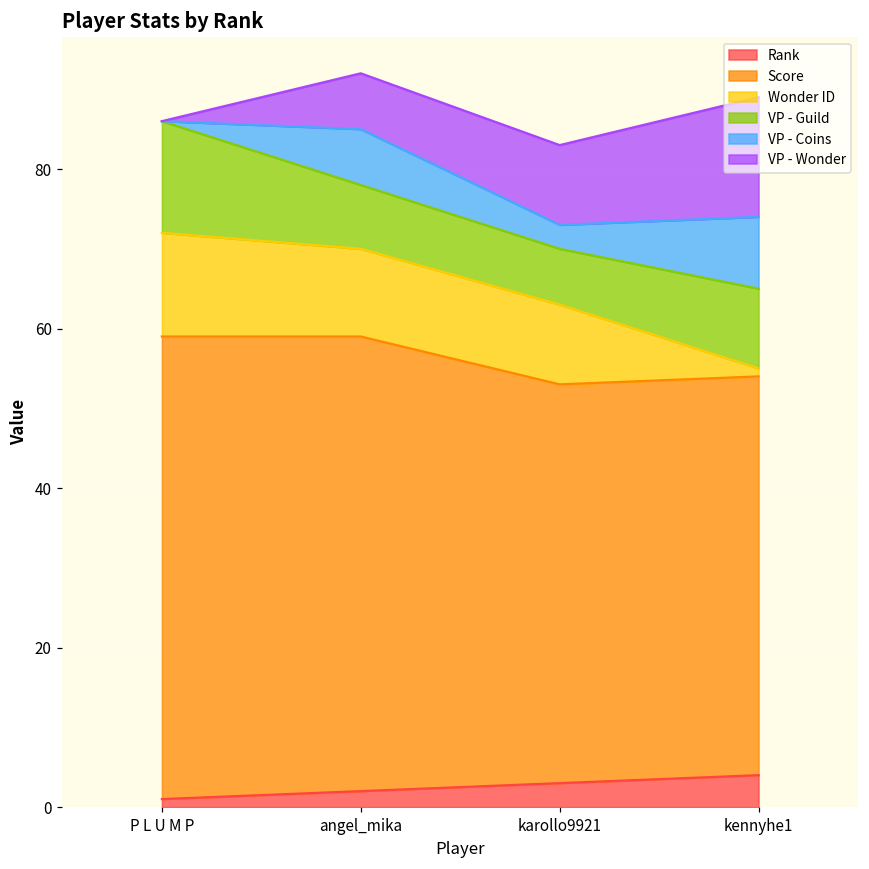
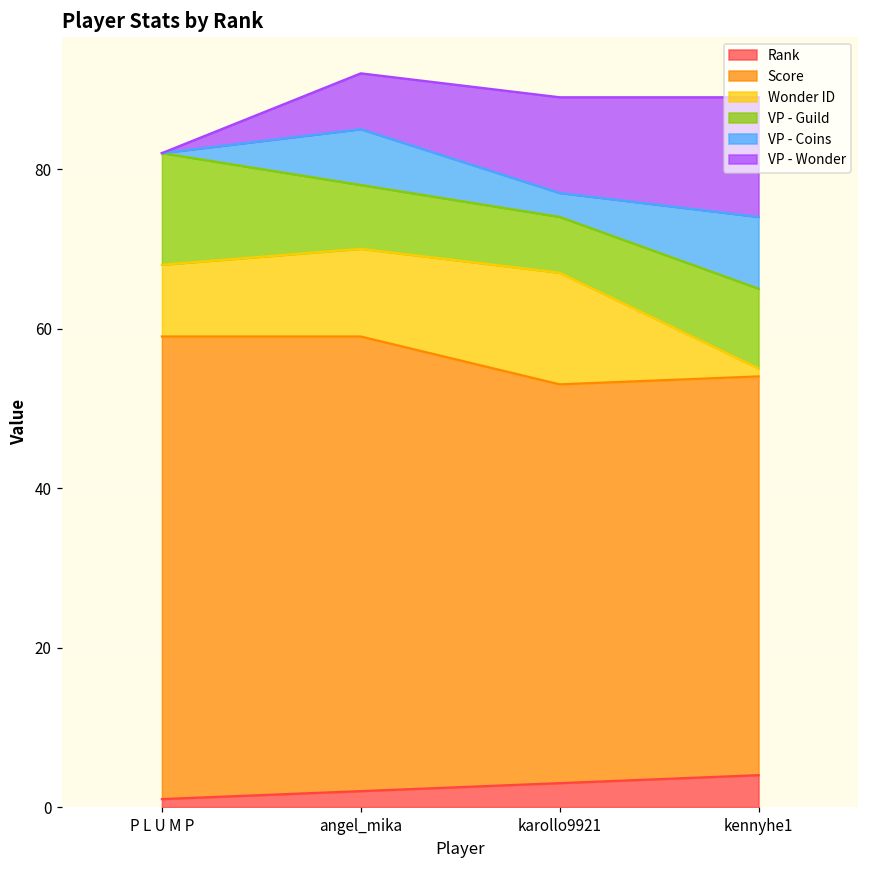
  {
    "Rank": {
      "P L U M P": 1,
      "angel_mika": 2,
      "karollo9921": 3,
      "kennyhe1": 4
    },
    "Score": {
      "P L U M P": 58,
      "angel_mika": 57,
      "karollo9921": 50,
      "kennyhe1": 50
    },
    "Wonder ID": {
-     "P L U M P": 13,
+     "P L U M P": 9,
      "angel_mika": 11,
-     "karollo9921": 10,
+     "karollo9921": 14,
      "kennyhe1": 1
    },
    "VP - Guild": {
      "angel_mika": 8,
      "karollo9921": 7,
      "kennyhe1": 10
    },
    "VP - Coins": {
      "angel_mika": 7,
      "karollo9921": 3,
      "kennyhe1": 9
    },
    "VP - Wonder": {
      "angel_mika": 7,
-     "karollo9921": 10
+     "karollo9921": 12
    }
  }
